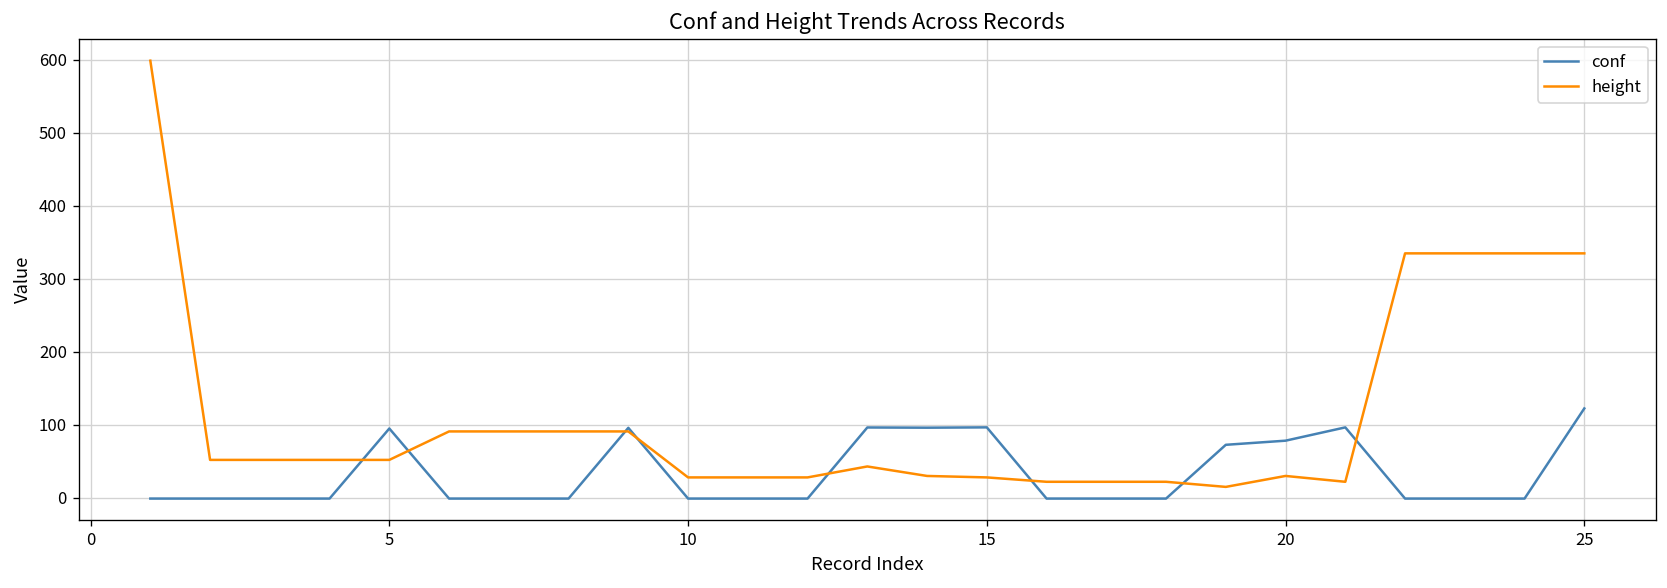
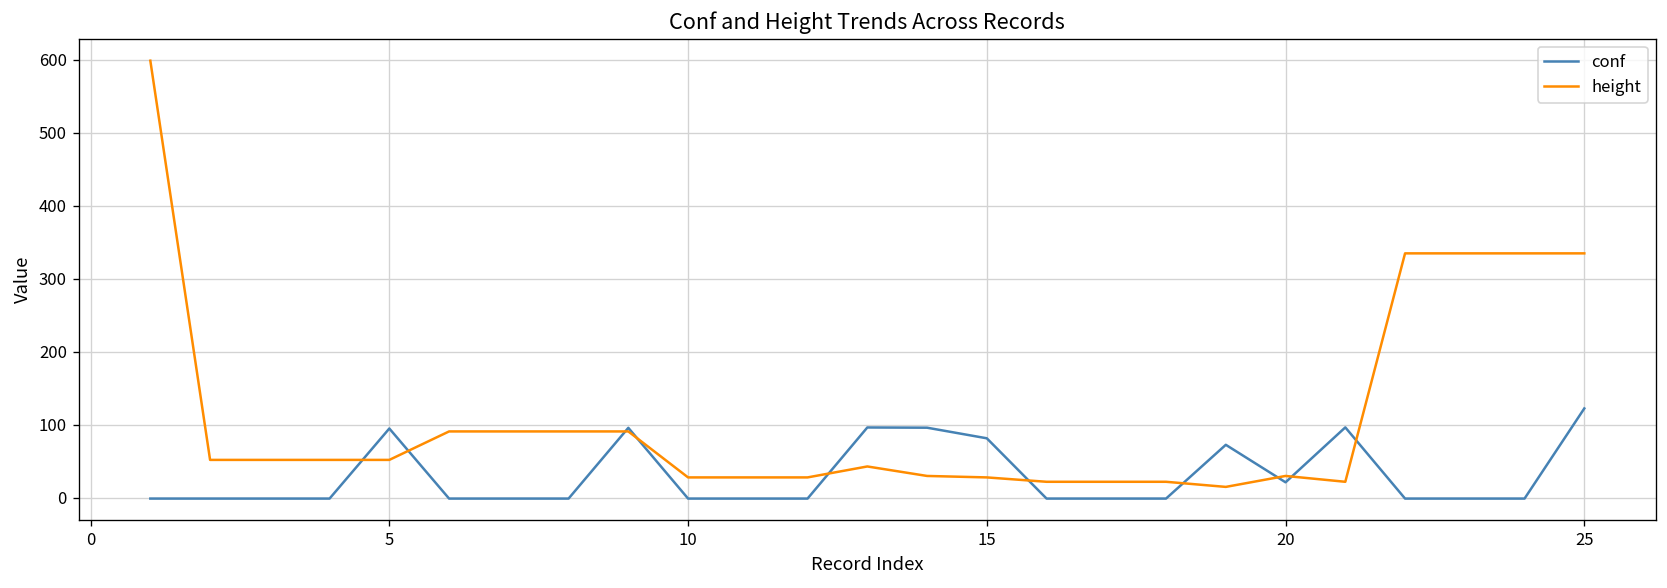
  {
    "conf": {
      "5": 100,
      "10": 0,
-     "15": 100,
-     "20": 80,
+     "15": 80,
+     "20": 20,
      "25": 120
    },
    "height": {
      "5": 50,
      "10": 30,
      "15": 30,
      "20": 30,
      "25": 340
    }
  }
